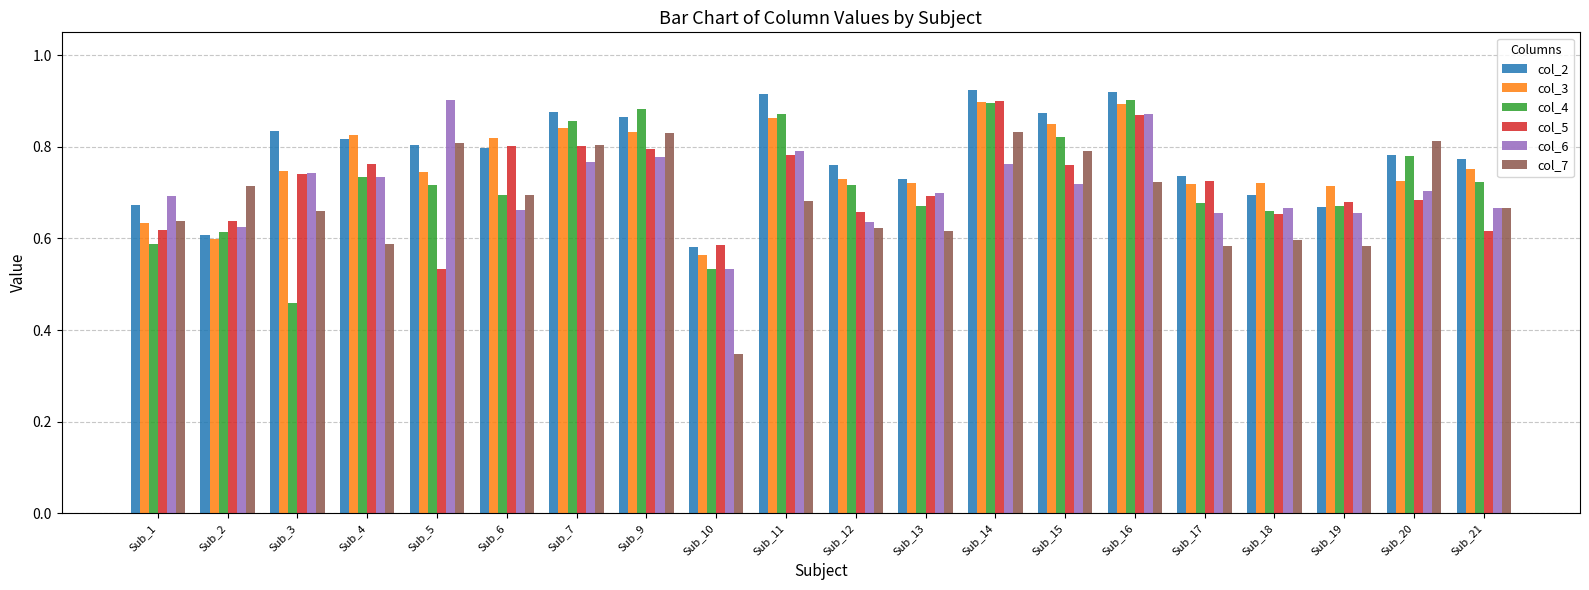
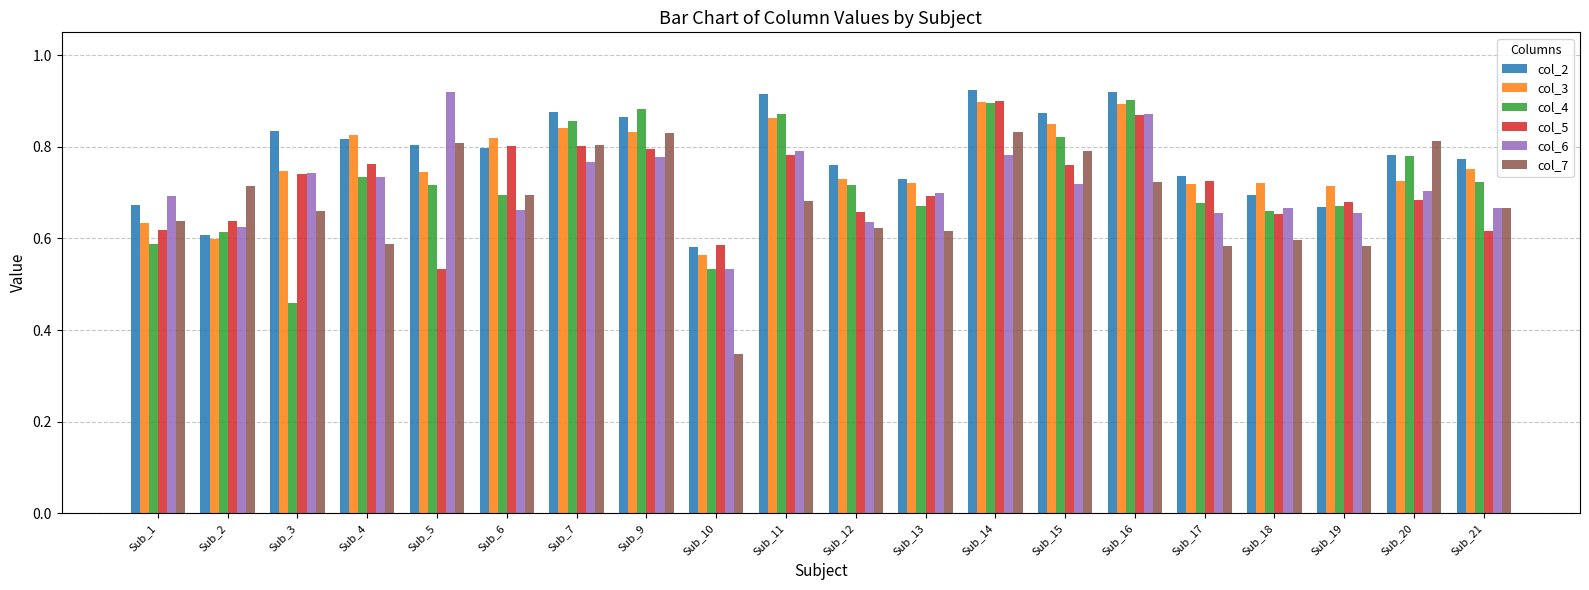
  {
    "col_2": {
      "Sub_1": 0.67,
      "Sub_2": 0.61,
      "Sub_3": 0.83,
      "Sub_4": 0.82,
      "Sub_5": 0.80,
      "Sub_6": 0.80,
      "Sub_7": 0.88,
      "Sub_9": 0.87,
      "Sub_10": 0.58,
      "Sub_11": 0.91,
      "Sub_12": 0.76,
      "Sub_13": 0.73,
      "Sub_14": 0.92,
      "Sub_15": 0.87,
      "Sub_16": 0.92,
      "Sub_17": 0.74,
      "Sub_18": 0.70,
      "Sub_19": 0.67,
      "Sub_20": 0.78,
      "Sub_21": 0.77
    },
    "col_3": {
      "Sub_1": 0.63,
      "Sub_2": 0.60,
      "Sub_3": 0.75,
      "Sub_4": 0.83,
      "Sub_5": 0.75,
      "Sub_6": 0.82,
      "Sub_7": 0.84,
      "Sub_9": 0.83,
      "Sub_10": 0.56,
      "Sub_11": 0.86,
      "Sub_12": 0.73,
      "Sub_13": 0.72,
      "Sub_14": 0.90,
      "Sub_15": 0.85,
      "Sub_16": 0.89,
      "Sub_17": 0.72,
      "Sub_18": 0.72,
      "Sub_19": 0.71,
      "Sub_20": 0.72,
      "Sub_21": 0.75
    },
    "col_4": {
      "Sub_1": 0.59,
      "Sub_2": 0.61,
      "Sub_3": 0.46,
      "Sub_4": 0.73,
      "Sub_5": 0.72,
      "Sub_6": 0.70,
      "Sub_7": 0.86,
      "Sub_9": 0.88,
      "Sub_10": 0.53,
      "Sub_11": 0.87,
      "Sub_12": 0.72,
      "Sub_13": 0.67,
      "Sub_14": 0.90,
      "Sub_15": 0.82,
      "Sub_16": 0.90,
      "Sub_17": 0.68,
      "Sub_18": 0.66,
      "Sub_19": 0.67,
      "Sub_20": 0.78,
      "Sub_21": 0.72
    },
    "col_5": {
      "Sub_1": 0.62,
      "Sub_2": 0.64,
      "Sub_3": 0.74,
      "Sub_4": 0.76,
      "Sub_5": 0.53,
      "Sub_6": 0.80,
      "Sub_7": 0.80,
      "Sub_9": 0.79,
      "Sub_10": 0.59,
      "Sub_11": 0.78,
      "Sub_12": 0.66,
      "Sub_13": 0.69,
      "Sub_14": 0.90,
      "Sub_15": 0.76,
      "Sub_16": 0.87,
      "Sub_17": 0.73,
      "Sub_18": 0.65,
      "Sub_19": 0.68,
      "Sub_20": 0.68,
      "Sub_21": 0.62
    },
    "col_6": {
      "Sub_1": 0.69,
      "Sub_2": 0.63,
      "Sub_3": 0.74,
      "Sub_4": 0.73,
-     "Sub_5": 0.90,
+     "Sub_5": 0.92,
      "Sub_6": 0.66,
      "Sub_7": 0.77,
      "Sub_9": 0.78,
      "Sub_10": 0.53,
      "Sub_11": 0.79,
      "Sub_12": 0.63,
      "Sub_13": 0.70,
-     "Sub_14": 0.76,
+     "Sub_14": 0.78,
      "Sub_15": 0.72,
      "Sub_16": 0.87,
      "Sub_17": 0.66,
      "Sub_18": 0.67,
      "Sub_19": 0.66,
      "Sub_20": 0.70,
      "Sub_21": 0.67
    },
    "col_7": {
      "Sub_1": 0.64,
      "Sub_2": 0.71,
      "Sub_3": 0.66,
      "Sub_4": 0.59,
      "Sub_5": 0.81,
      "Sub_6": 0.70,
      "Sub_7": 0.80,
      "Sub_9": 0.83,
      "Sub_10": 0.35,
      "Sub_11": 0.68,
      "Sub_12": 0.62,
      "Sub_13": 0.62,
      "Sub_14": 0.83,
      "Sub_15": 0.79,
      "Sub_16": 0.72,
      "Sub_17": 0.58,
      "Sub_18": 0.60,
      "Sub_19": 0.58,
      "Sub_20": 0.81,
      "Sub_21": 0.67
    }
  }
